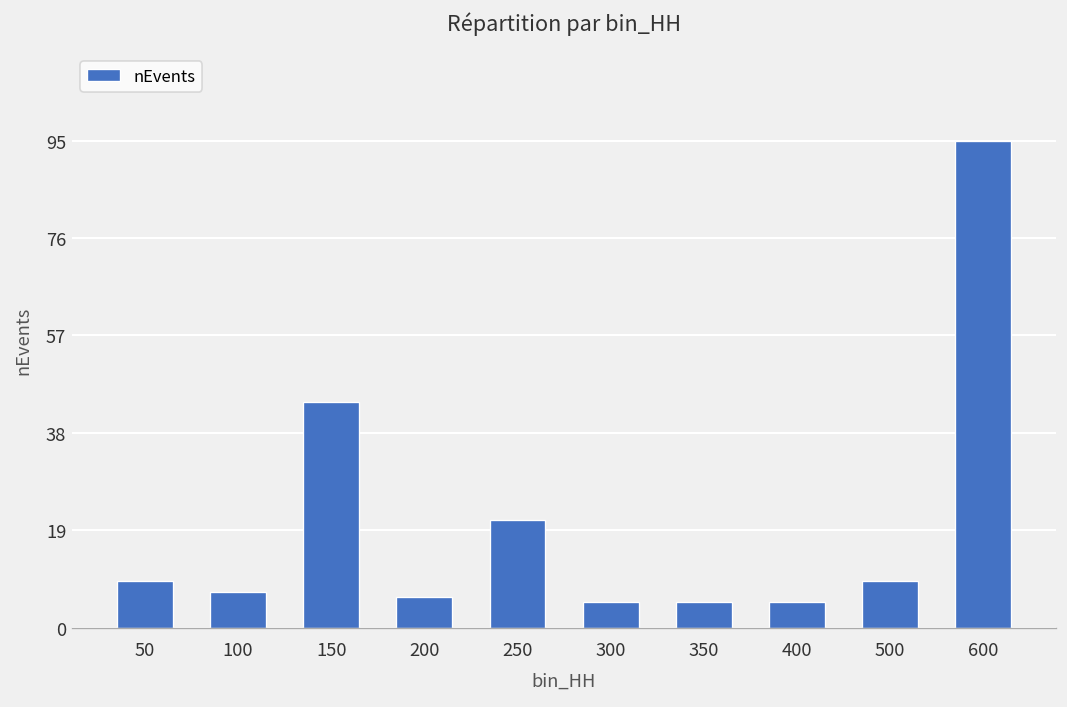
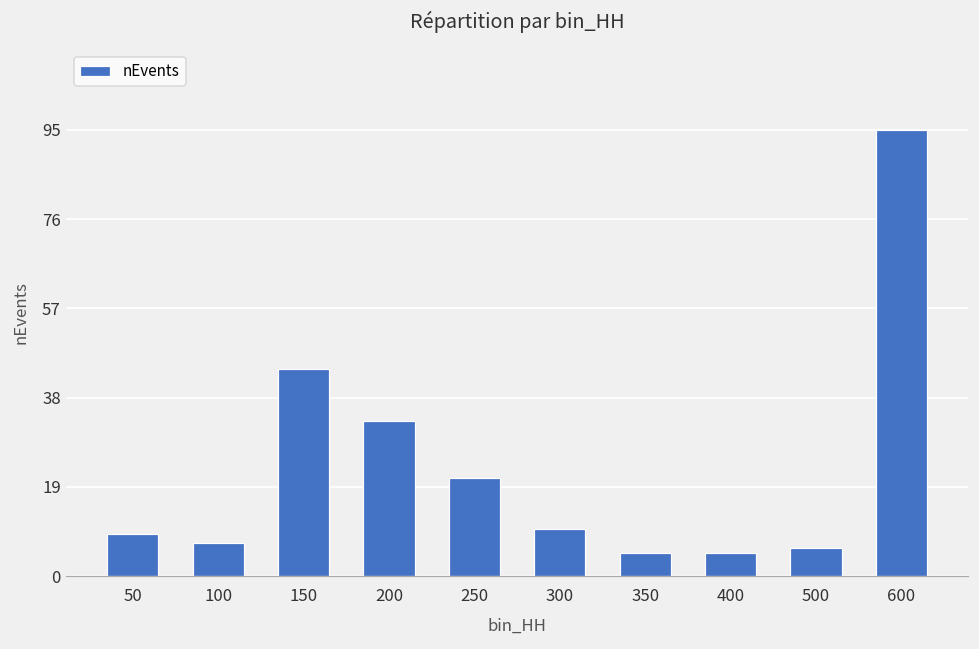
  {
    "50": 9,
    "100": 7,
    "150": 44,
-   "200": 6,
+   "200": 33,
    "250": 21,
-   "300": 5,
+   "300": 10,
    "350": 5,
    "400": 5,
-   "500": 9,
+   "500": 6,
    "600": 95
  }
